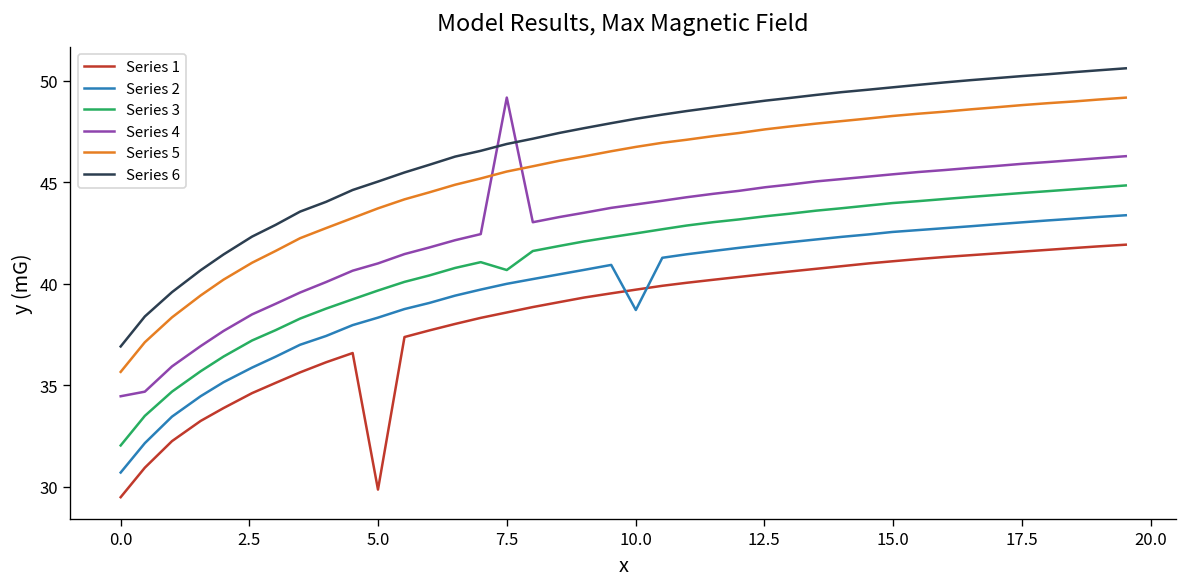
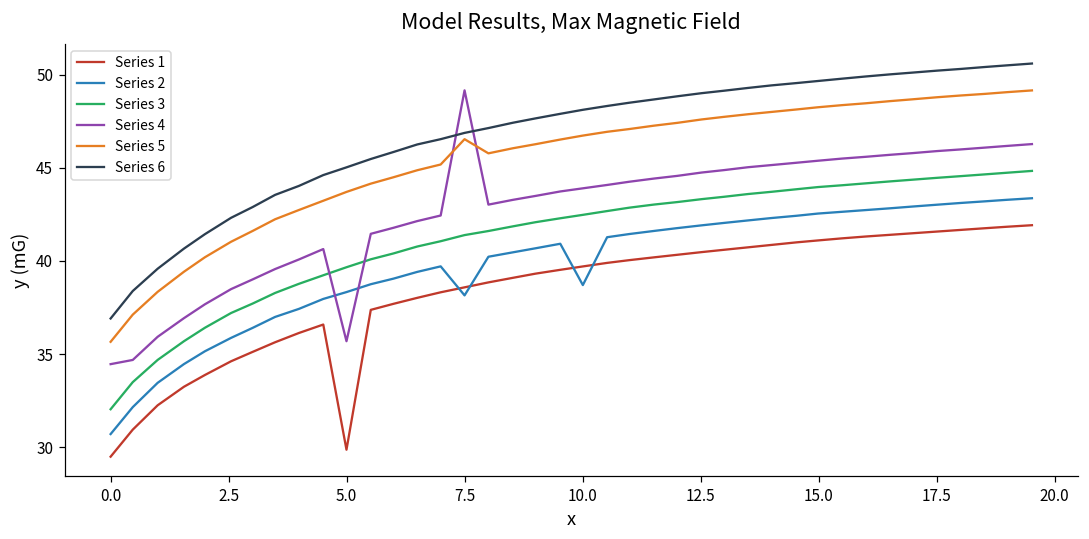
  {
    "Series 1": {
      "0.0": 29.5,
      "5.0": 29.9,
      "7.5": 38.6,
      "10.0": 39.7
    },
    "Series 2": {
      "0.0": 30.7,
      "5.0": 38.3,
-     "7.5": 40.0,
+     "7.5": 38.2,
      "10.0": 38.7
    },
    "Series 3": {
      "0.0": 32.0,
      "5.0": 39.7,
-     "7.5": 40.7,
+     "7.5": 41.4,
      "10.0": 42.5
    },
    "Series 4": {
      "0.0": 34.5,
-     "5.0": 41.0,
+     "5.0": 35.7,
      "7.5": 49.2,
      "10.0": 43.9
    },
    "Series 5": {
      "0.0": 35.7,
      "5.0": 43.7,
-     "7.5": 45.5,
+     "7.5": 46.5,
      "10.0": 46.7
    },
    "Series 6": {
      "0.0": 36.9,
      "5.0": 45.0,
      "7.5": 46.9,
      "10.0": 48.1
    }
  }
